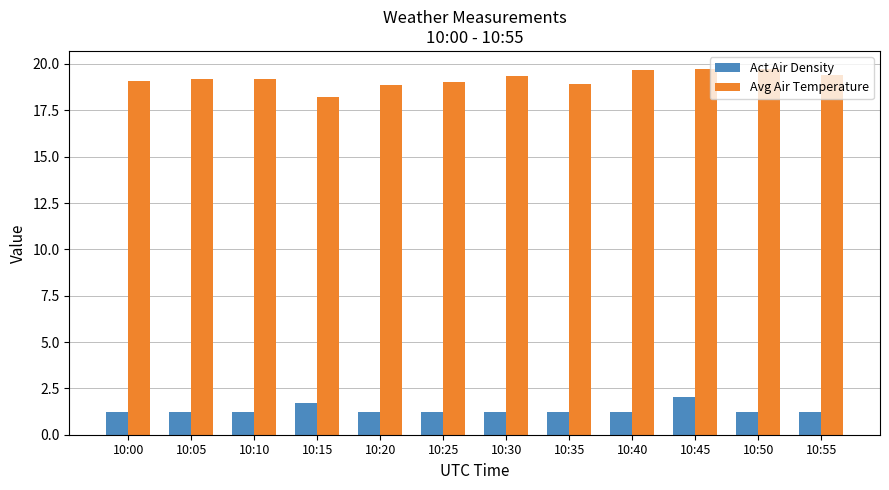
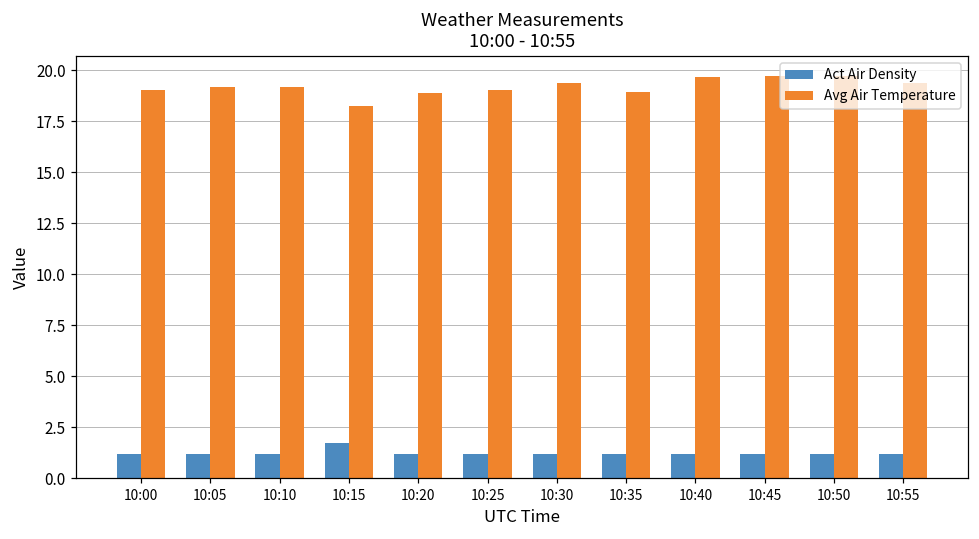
  {
    "Act Air Density": {
      "10:00": 1.2,
      "10:05": 1.2,
      "10:10": 1.2,
      "10:15": 1.7,
      "10:20": 1.2,
      "10:25": 1.2,
      "10:30": 1.2,
      "10:35": 1.2,
      "10:40": 1.2,
-     "10:45": 2.1,
+     "10:45": 1.2,
      "10:50": 1.2,
      "10:55": 1.2
    },
    "Avg Air Temperature": {
      "10:00": 19.1,
      "10:05": 19.2,
      "10:10": 19.2,
      "10:15": 18.2,
      "10:20": 18.9,
      "10:25": 19.0,
      "10:30": 19.4,
      "10:35": 18.9,
      "10:40": 19.7,
      "10:45": 19.7
    }
  }
